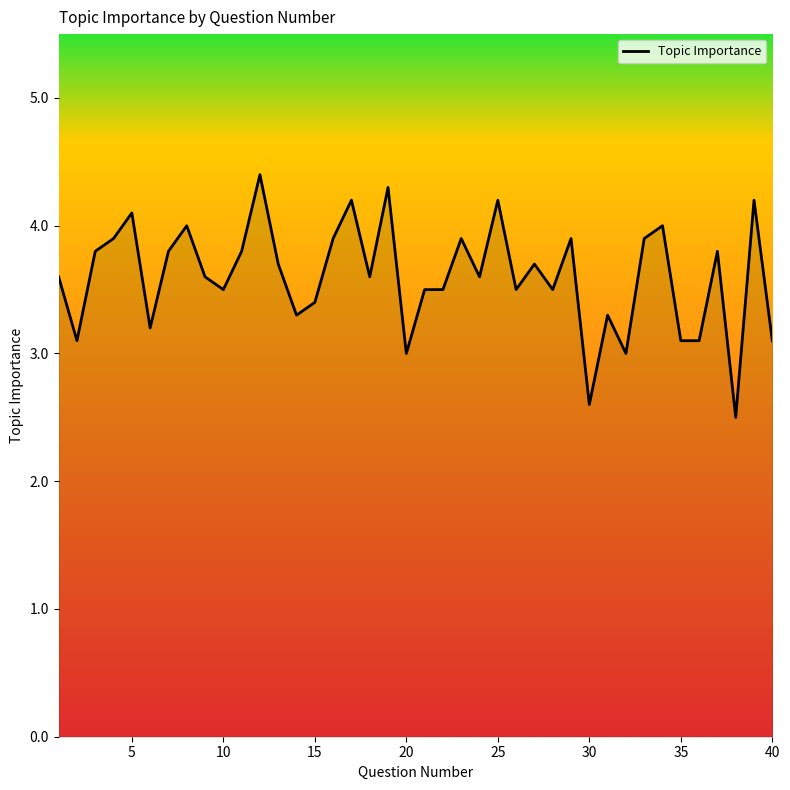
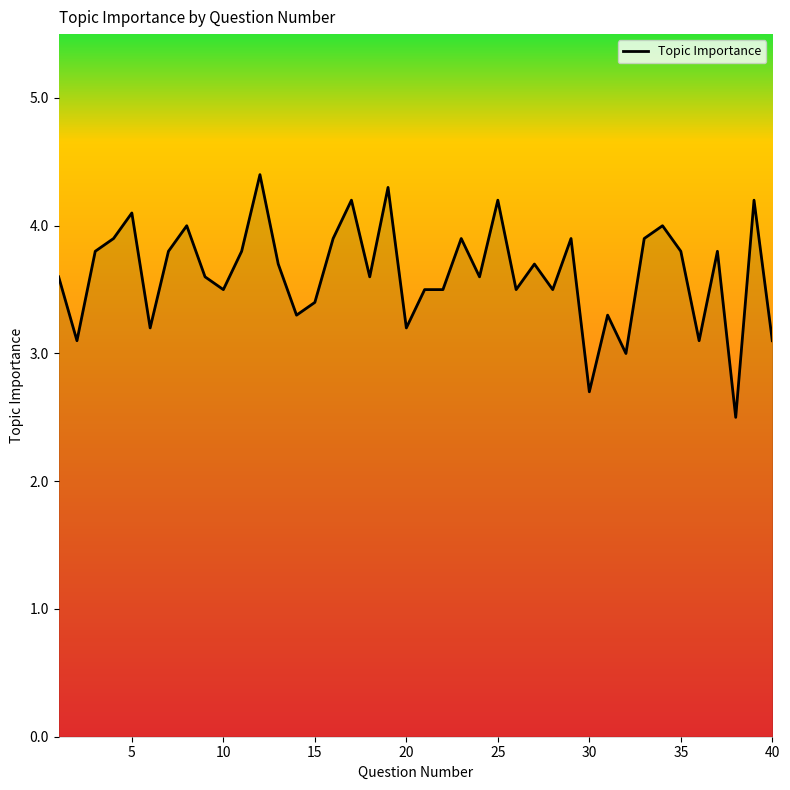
  {
    "5": 4.1,
    "10": 3.5,
    "15": 3.4,
-   "20": 3.0,
+   "20": 3.2,
    "25": 4.2,
-   "30": 2.6,
-   "35": 3.1,
+   "30": 2.7,
+   "35": 3.8,
    "40": 3.1
  }
